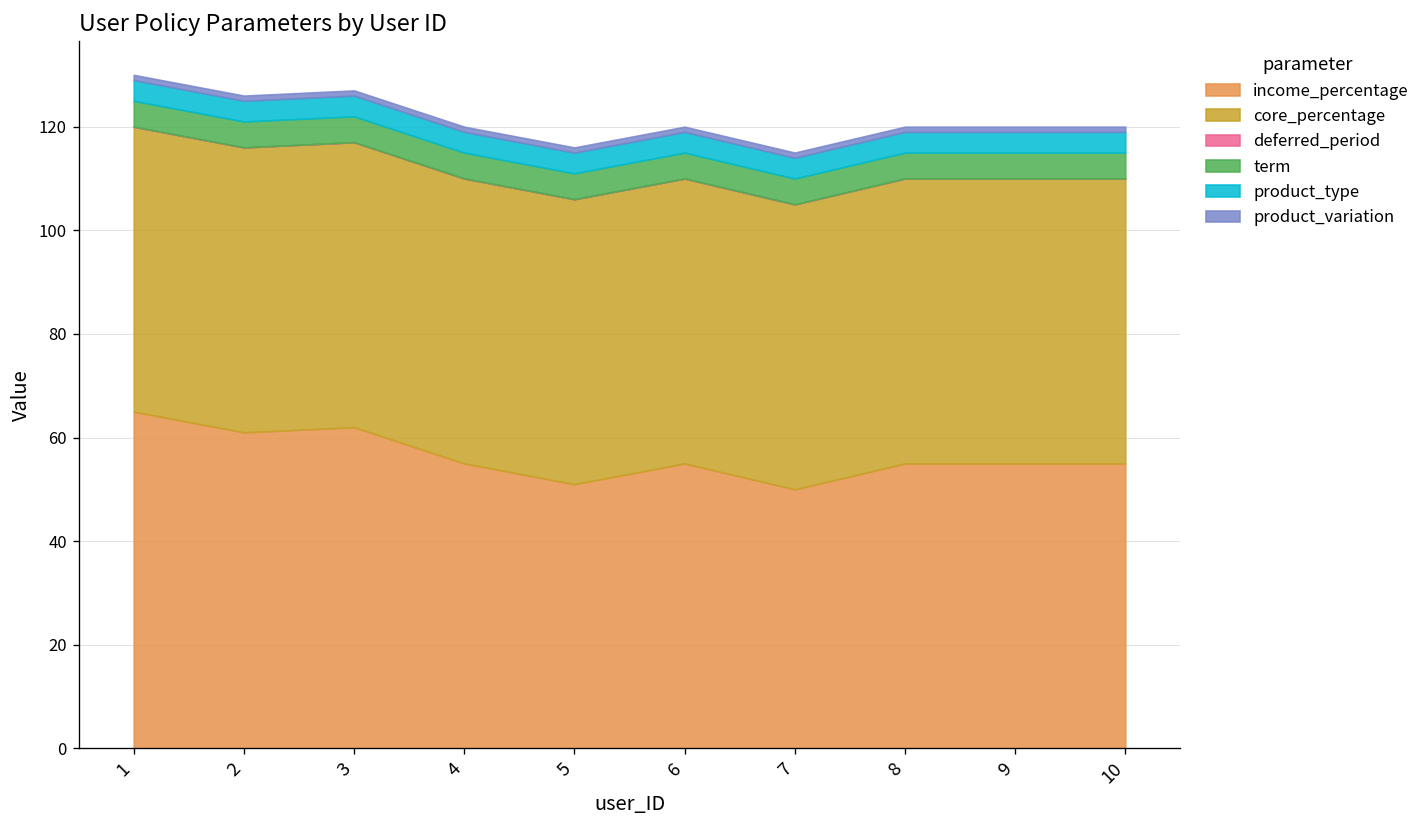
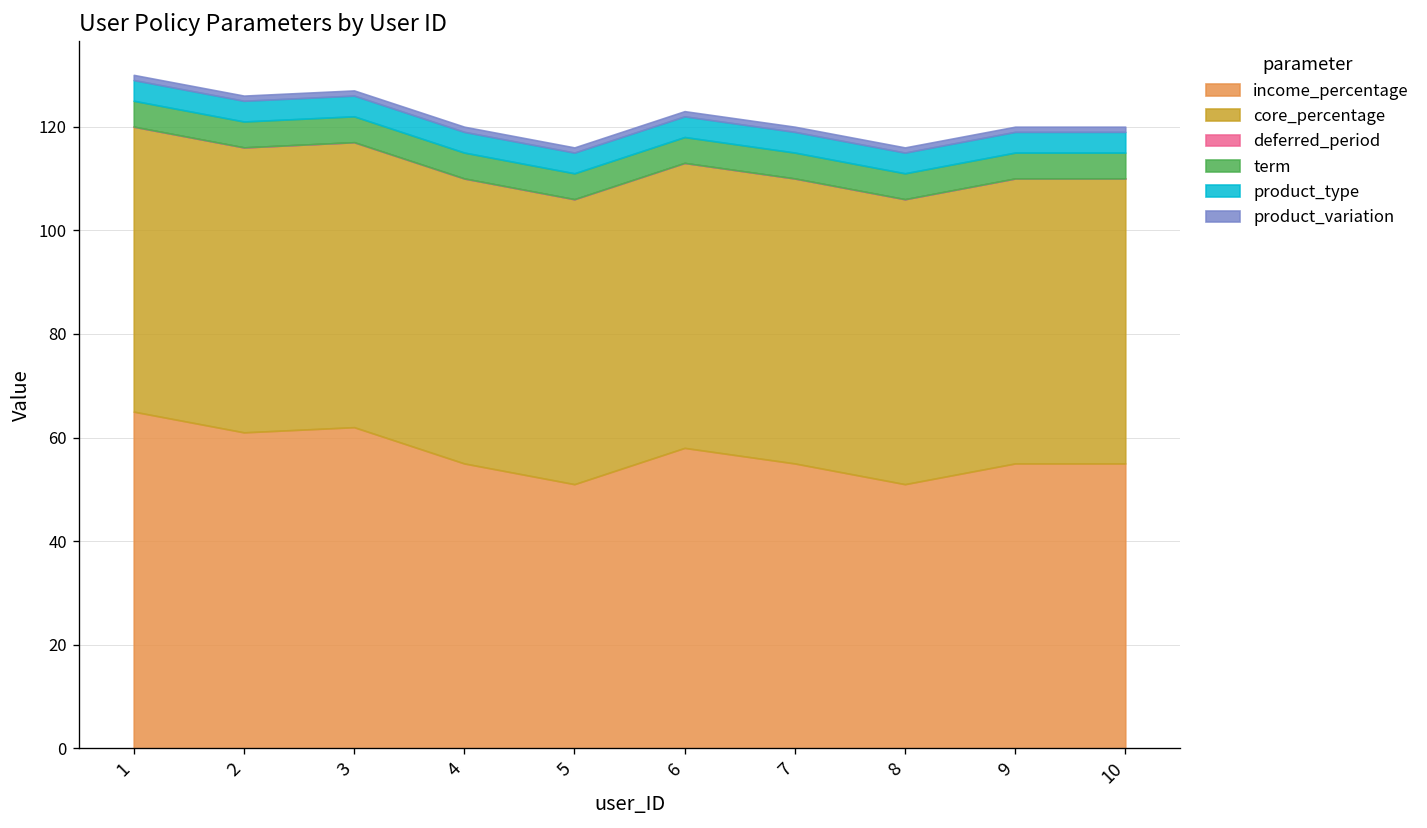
  {
    "income_percentage": {
      "1": 65,
      "2": 61,
      "3": 62,
      "4": 55,
      "5": 51,
-     "6": 55,
-     "7": 50,
-     "8": 55,
+     "6": 58,
+     "7": 55,
+     "8": 51,
      "9": 55,
      "10": 55
    },
    "term": {
      "1": 5,
      "2": 5,
      "3": 5,
      "4": 5,
      "5": 5,
      "6": 5,
      "7": 5,
      "8": 5,
      "9": 5,
      "10": 5
    },
    "product_type": {
      "1": 4,
      "2": 4,
      "3": 4,
      "4": 4,
      "5": 4,
      "6": 4,
      "7": 4,
      "8": 4,
      "9": 4,
      "10": 4
    },
    "product_variation": {
      "1": 1,
      "2": 1,
      "3": 1,
      "4": 1,
      "5": 1,
      "6": 1,
      "7": 1,
      "8": 1,
      "9": 1,
      "10": 1
    }
  }
